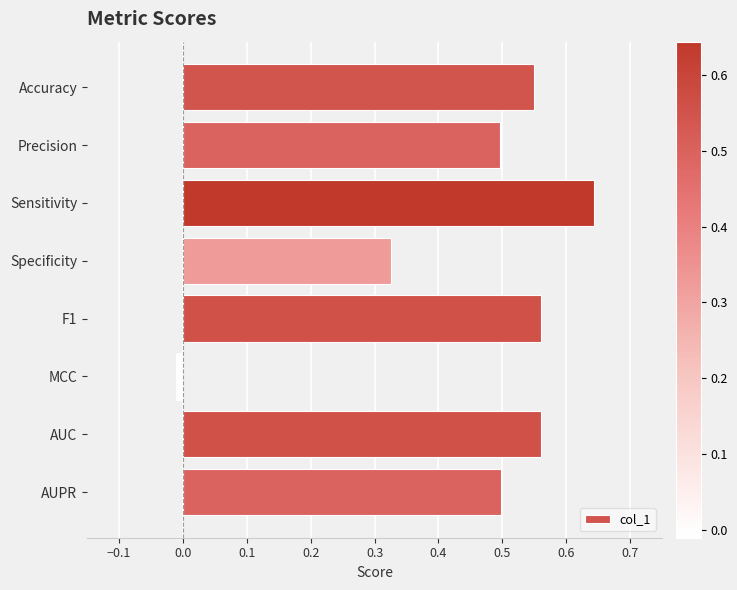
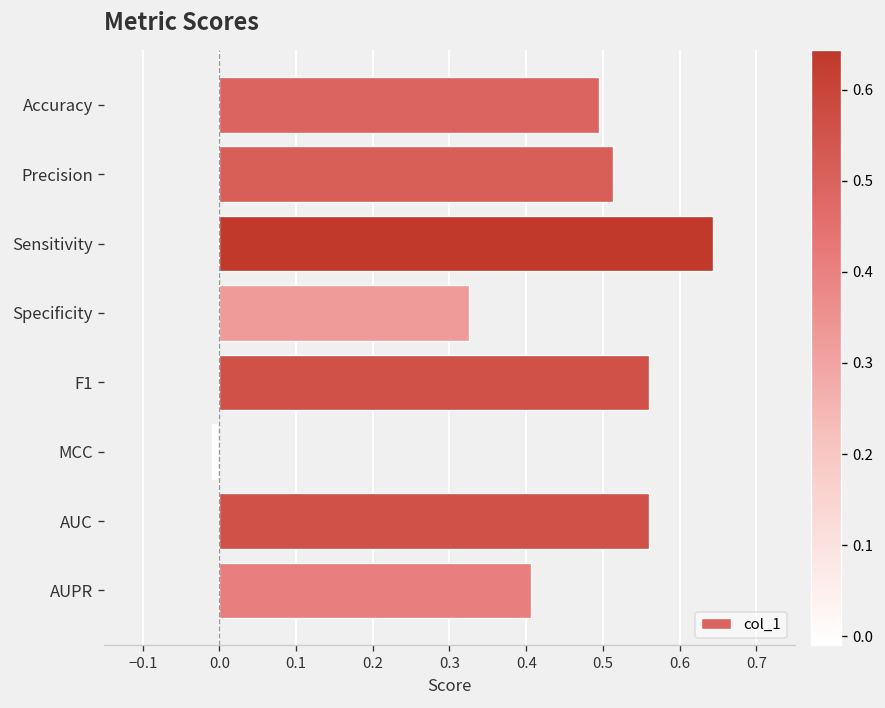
  {
-   "Accuracy": 0.55,
-   "Precision": 0.50,
+   "Accuracy": 0.50,
+   "Precision": 0.51,
    "Sensitivity": 0.64,
    "Specificity": 0.33,
    "F1": 0.56,
    "MCC": -0.01,
    "AUC": 0.56,
-   "AUPR": 0.50
+   "AUPR": 0.41
  }
